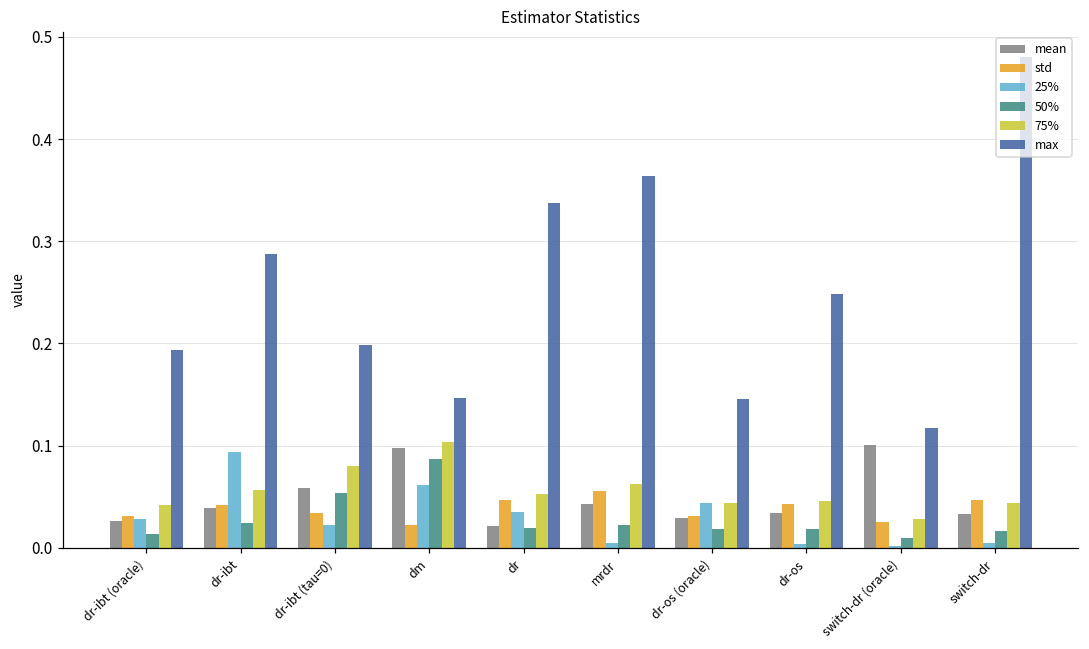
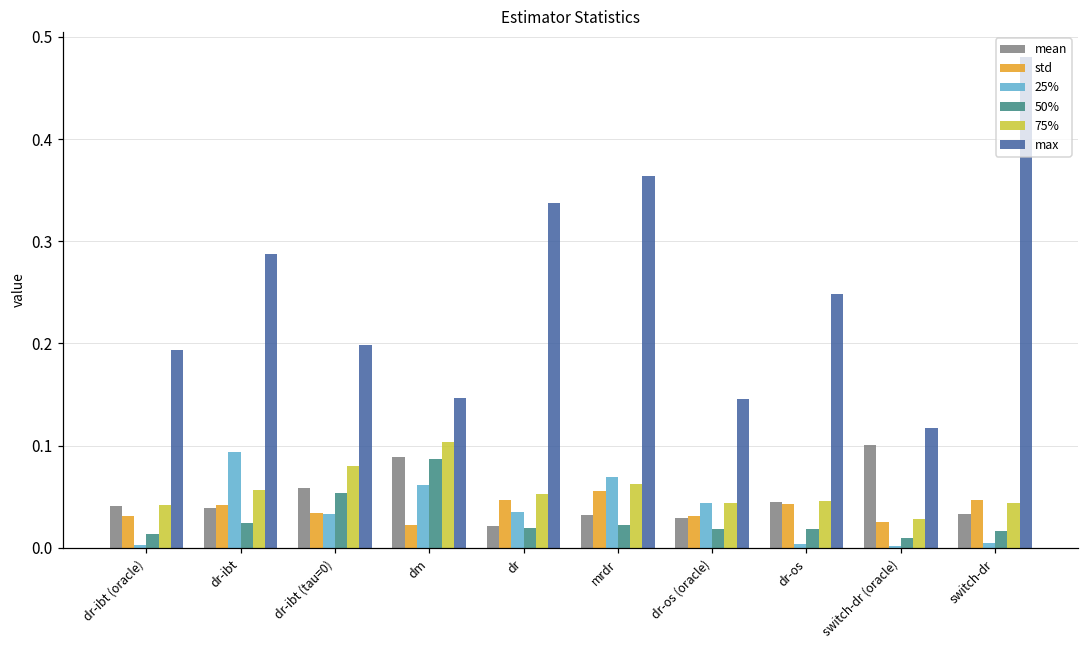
  {
    "mean": {
-     "dr-ibt (oracle)": 0.03,
+     "dr-ibt (oracle)": 0.04,
      "dr-ibt": 0.04,
      "dr-ibt (tau=0)": 0.06,
-     "dm": 0.10,
+     "dm": 0.09,
      "dr": 0.02,
-     "mrdr": 0.04,
+     "mrdr": 0.03,
      "dr-os (oracle)": 0.03,
-     "dr-os": 0.03,
+     "dr-os": 0.04,
      "switch-dr (oracle)": 0.10,
      "switch-dr": 0.03
    },
    "25%": {
-     "dr-ibt (oracle)": 0.03,
+     "dr-ibt (oracle)": 0.00,
      "dr-ibt": 0.09,
-     "dr-ibt (tau=0)": 0.02,
+     "dr-ibt (tau=0)": 0.03,
      "dm": 0.06,
      "dr": 0.03,
-     "mrdr": 0.00,
+     "mrdr": 0.07,
      "dr-os (oracle)": 0.04,
      "dr-os": 0.00,
      "switch-dr": 0.00
    }
  }
